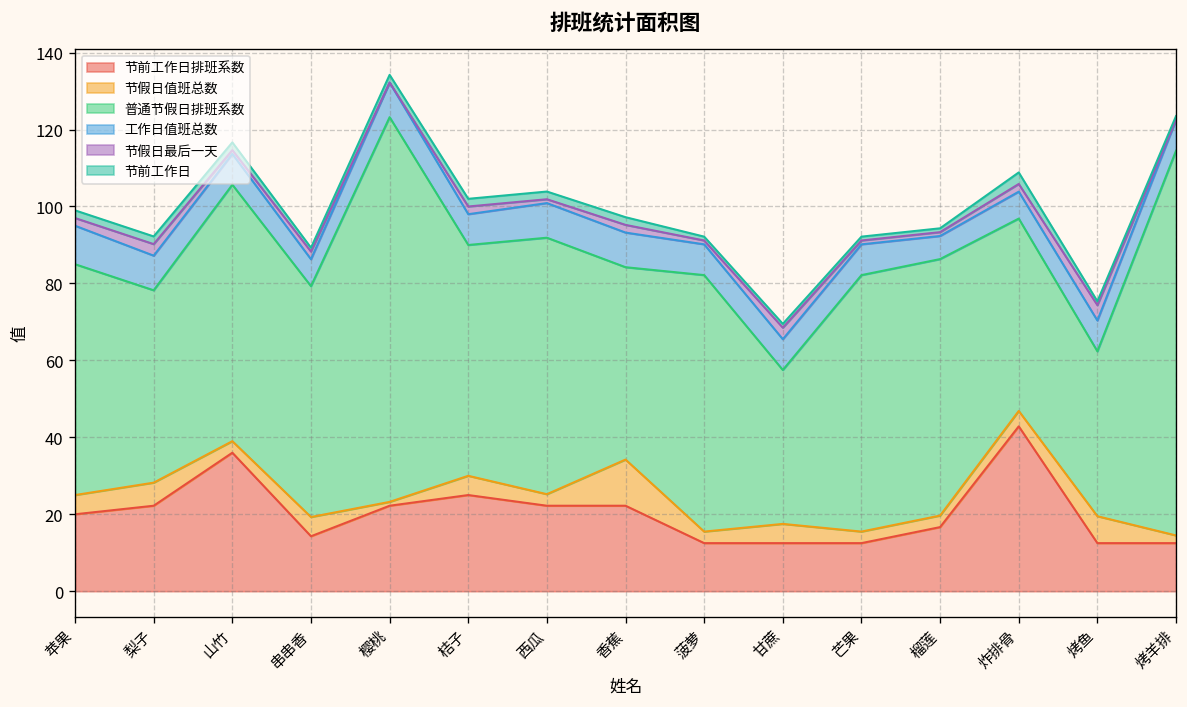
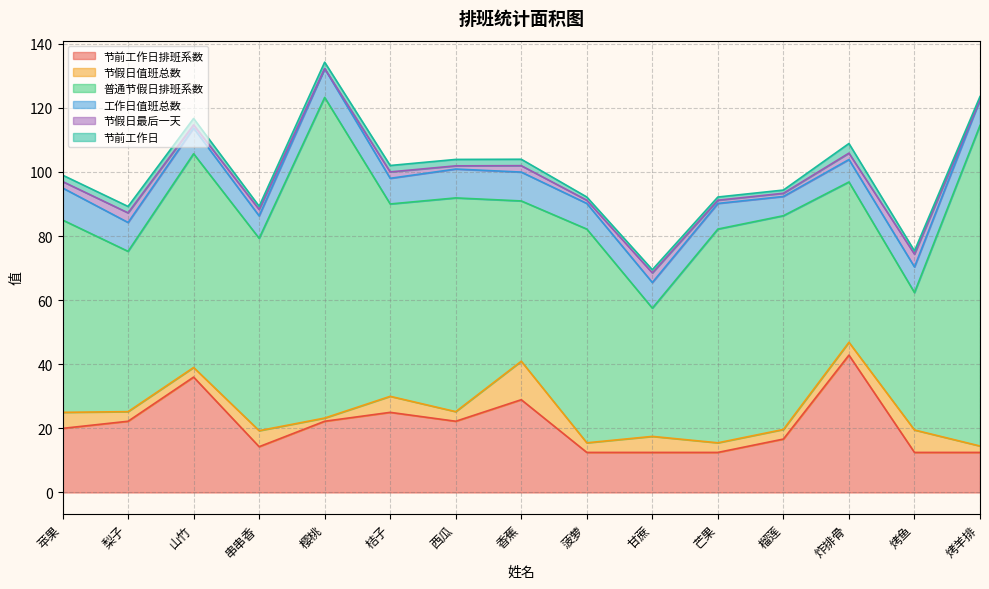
  {
    "节前工作日排班系数": {
      "苹果": 20,
      "梨子": 22,
      "山竹": 36,
      "串串香": 14,
      "樱桃": 22,
      "桔子": 25,
      "西瓜": 22,
-     "香蕉": 22,
+     "香蕉": 29,
      "菠萝": 13,
      "甘蔗": 13,
      "芒果": 13,
      "榴莲": 17,
      "炸排骨": 43,
      "烤鱼": 13,
      "烤羊排": 13
    },
    "节假日值班总数": {
      "苹果": 5,
-     "梨子": 6,
+     "梨子": 3,
      "山竹": 3,
      "串串香": 5,
      "樱桃": 1,
      "桔子": 5,
      "西瓜": 3,
      "香蕉": 12,
      "菠萝": 3,
      "甘蔗": 5,
      "芒果": 3,
      "榴莲": 3,
      "炸排骨": 4,
      "烤鱼": 7,
      "烤羊排": 2
    },
    "节假日最后一天": {
      "苹果": 2,
      "梨子": 3,
      "串串香": 2,
      "桔子": 2,
      "西瓜": 1,
      "香蕉": 2,
      "菠萝": 1,
      "甘蔗": 3,
      "芒果": 1,
      "榴莲": 1,
      "炸排骨": 2,
      "烤鱼": 4
    }
  }
